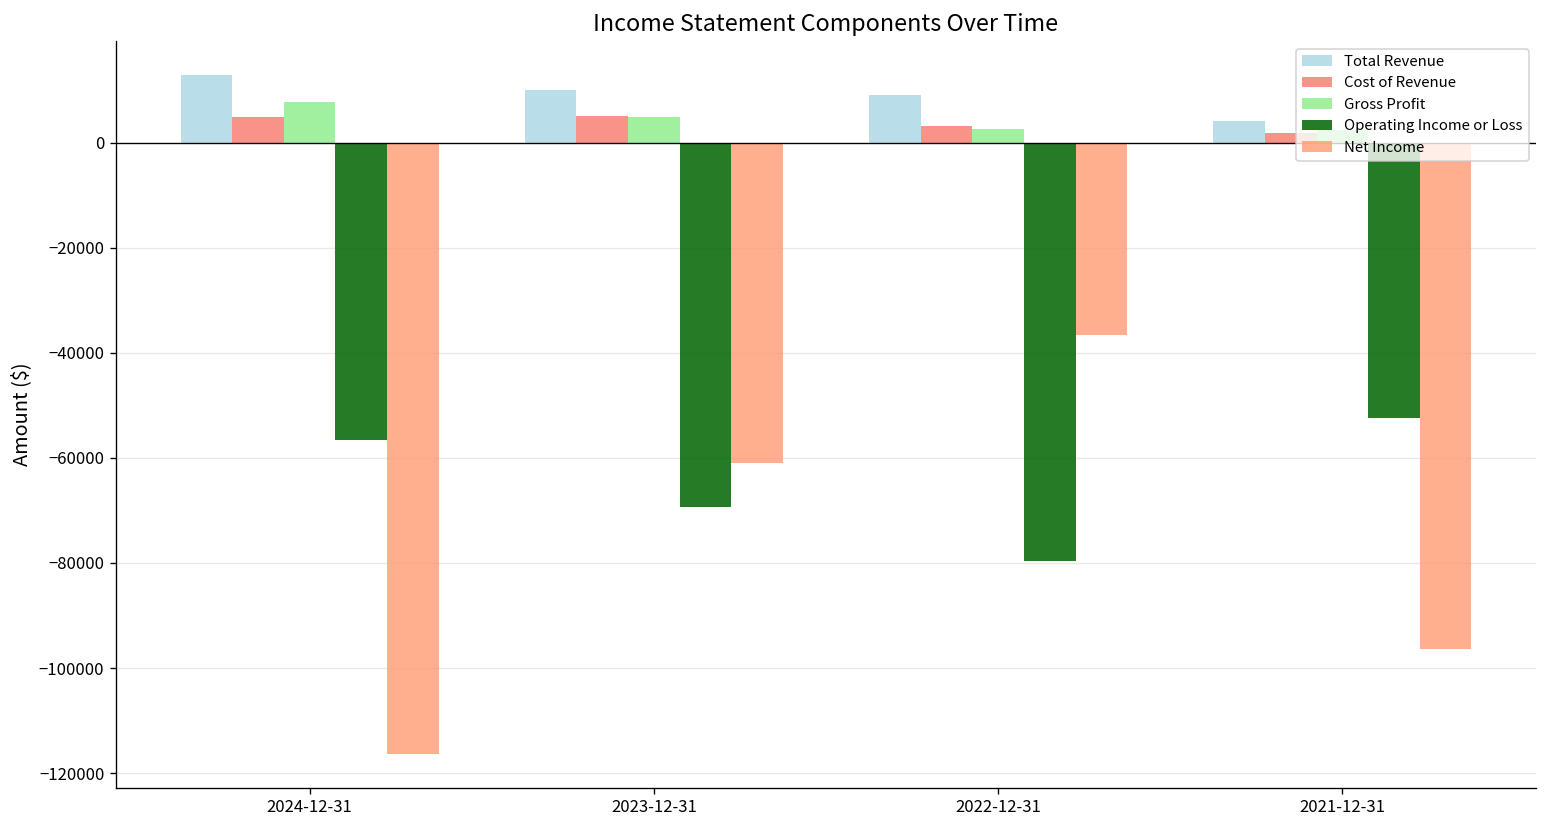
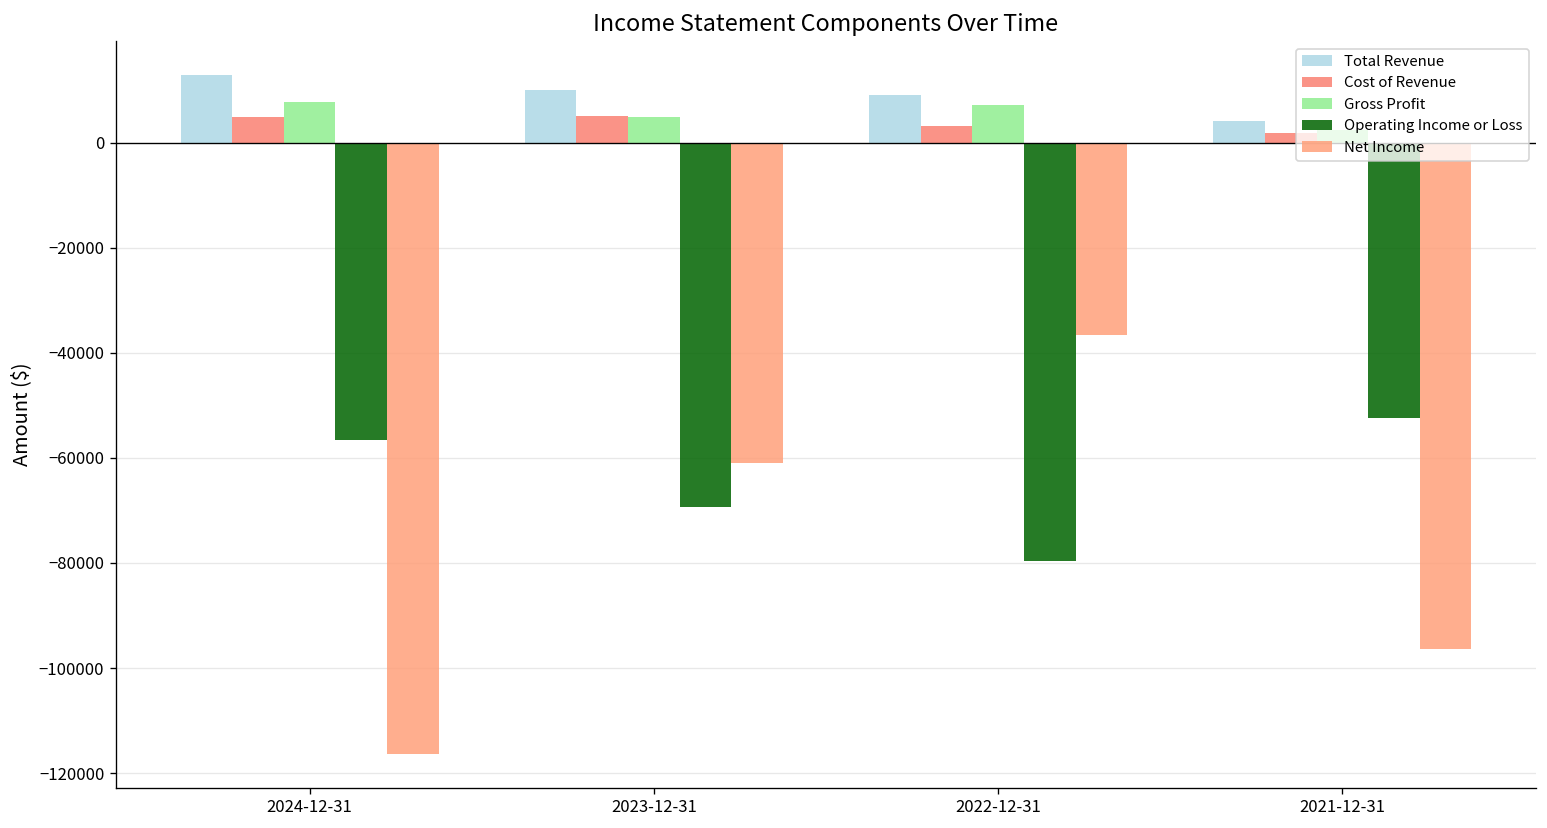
  {
    "Total Revenue": {
      "2024-12-31": 13000,
      "2023-12-31": 10000,
      "2022-12-31": 9000,
      "2021-12-31": 4000
    },
    "Gross Profit": {
      "2024-12-31": 8000,
      "2023-12-31": 5000,
-     "2022-12-31": 3000
+     "2022-12-31": 7000
    },
    "Operating Income or Loss": {
      "2024-12-31": -57000,
      "2023-12-31": -69000,
      "2022-12-31": -80000,
      "2021-12-31": -52000
    }
  }
